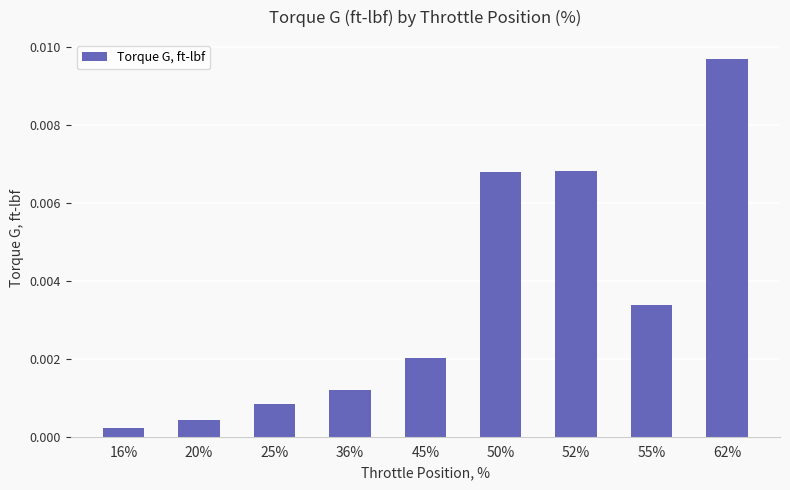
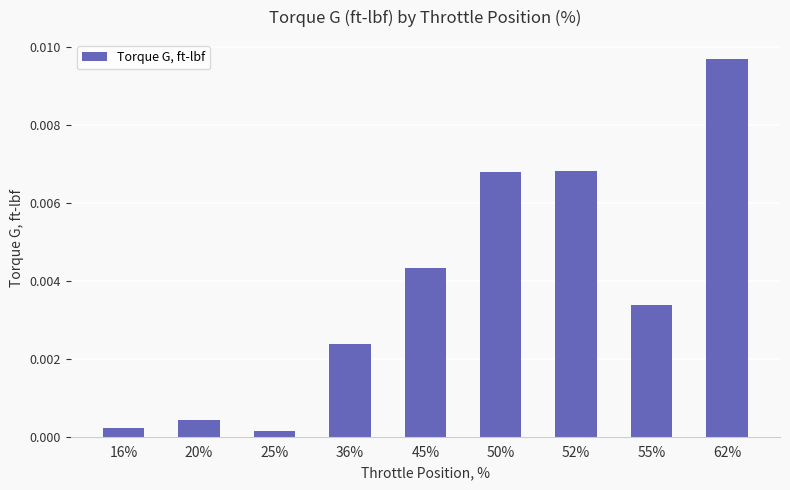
  {
    "16%": 0.0002,
    "20%": 0.0004,
-   "25%": 0.0008,
-   "36%": 0.0012,
-   "45%": 0.0020,
+   "25%": 0.0001,
+   "36%": 0.0024,
+   "45%": 0.0043,
    "50%": 0.0068,
    "52%": 0.0068,
    "55%": 0.0034,
    "62%": 0.0097
  }
